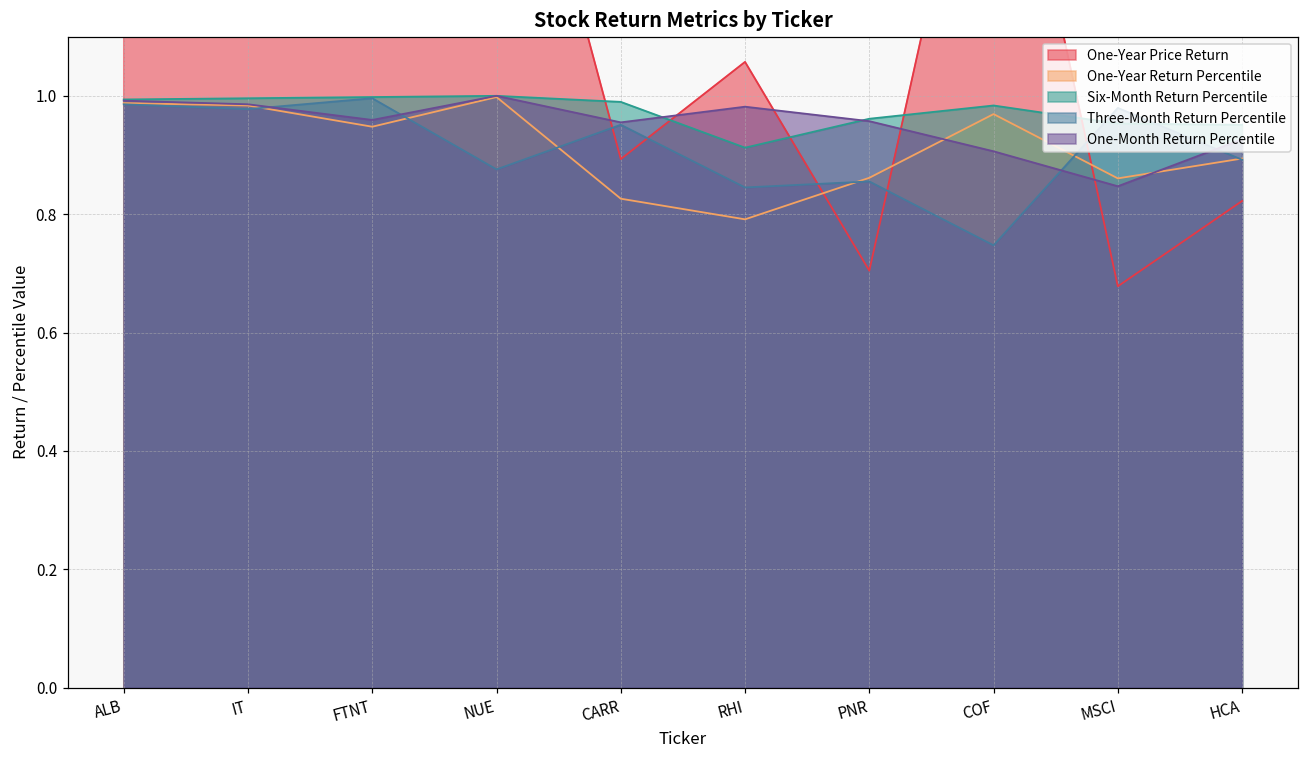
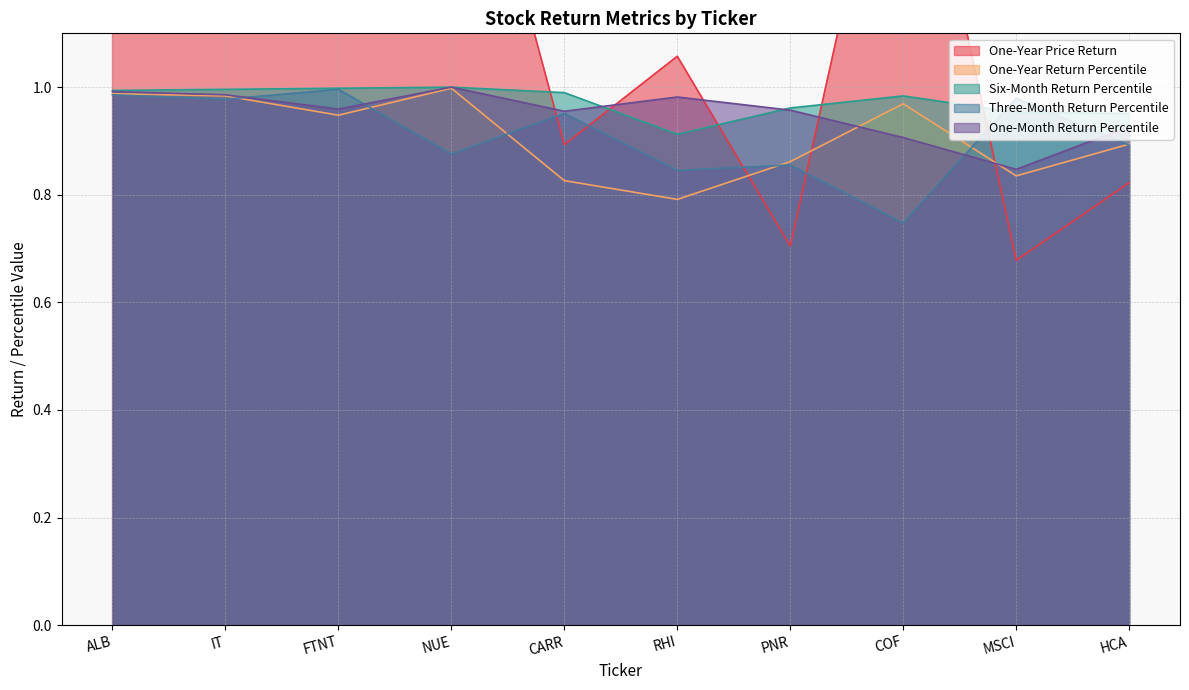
  {
    "One-Year Price Return": {
      "CARR": 0.89,
      "RHI": 1.06,
      "PNR": 0.70,
      "MSCI": 0.68,
      "HCA": 0.82
    },
    "One-Year Return Percentile": {
      "FTNT": 0.95,
      "CARR": 0.83,
      "RHI": 0.79,
      "PNR": 0.86,
      "COF": 0.97,
-     "MSCI": 0.86
+     "MSCI": 0.84
    }
  }
